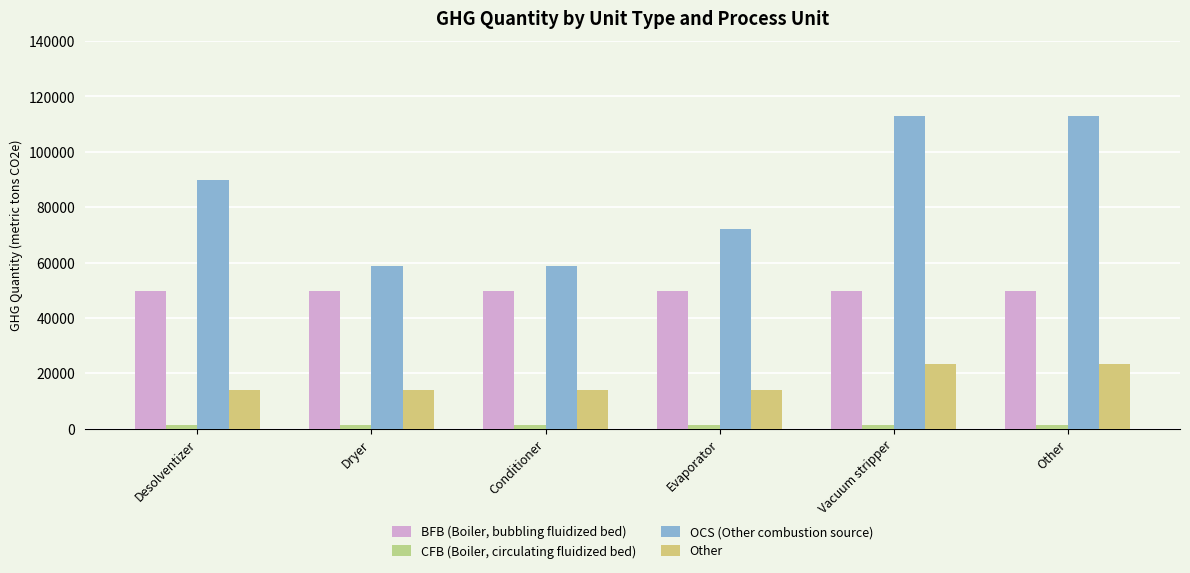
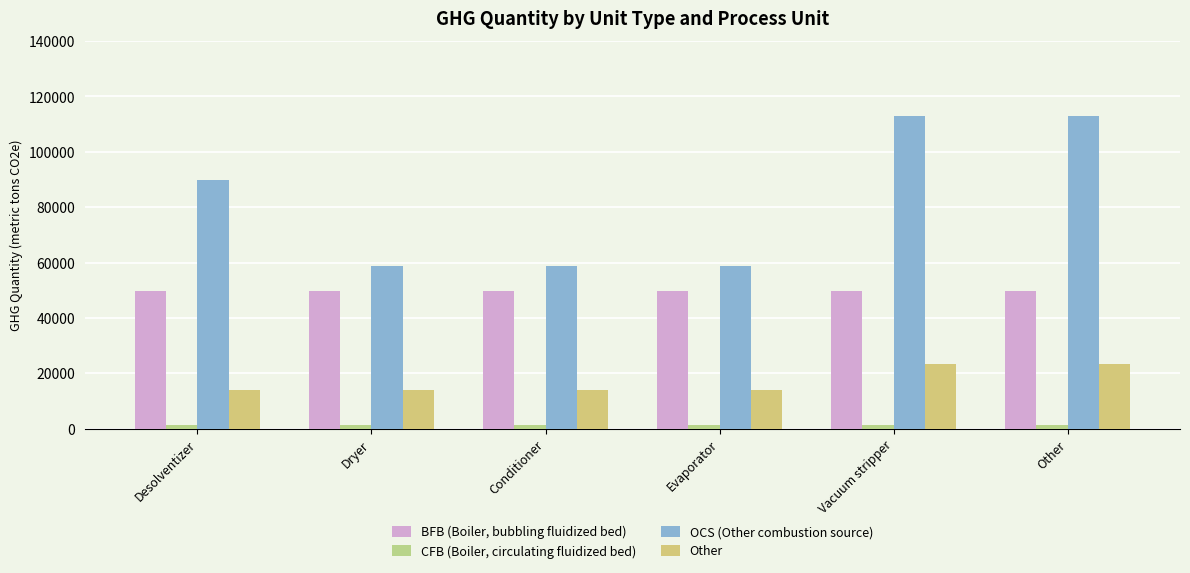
  {
    "BFB (Boiler, bubbling fluidized bed)": {
      "Desolventizer": 50000,
      "Dryer": 50000,
      "Conditioner": 50000,
      "Evaporator": 50000,
      "Vacuum stripper": 50000,
      "Other": 50000
    },
    "OCS (Other combustion source)": {
      "Desolventizer": 90000,
      "Dryer": 59000,
      "Conditioner": 59000,
-     "Evaporator": 72000,
+     "Evaporator": 59000,
      "Vacuum stripper": 113000,
      "Other": 113000
    }
  }
